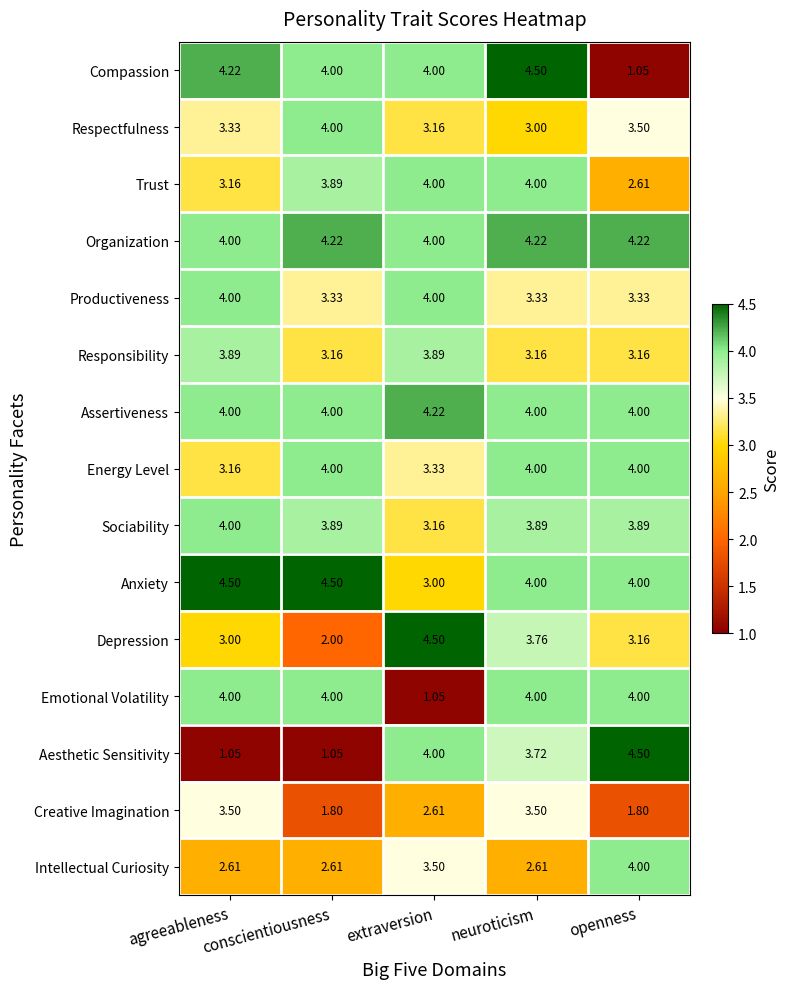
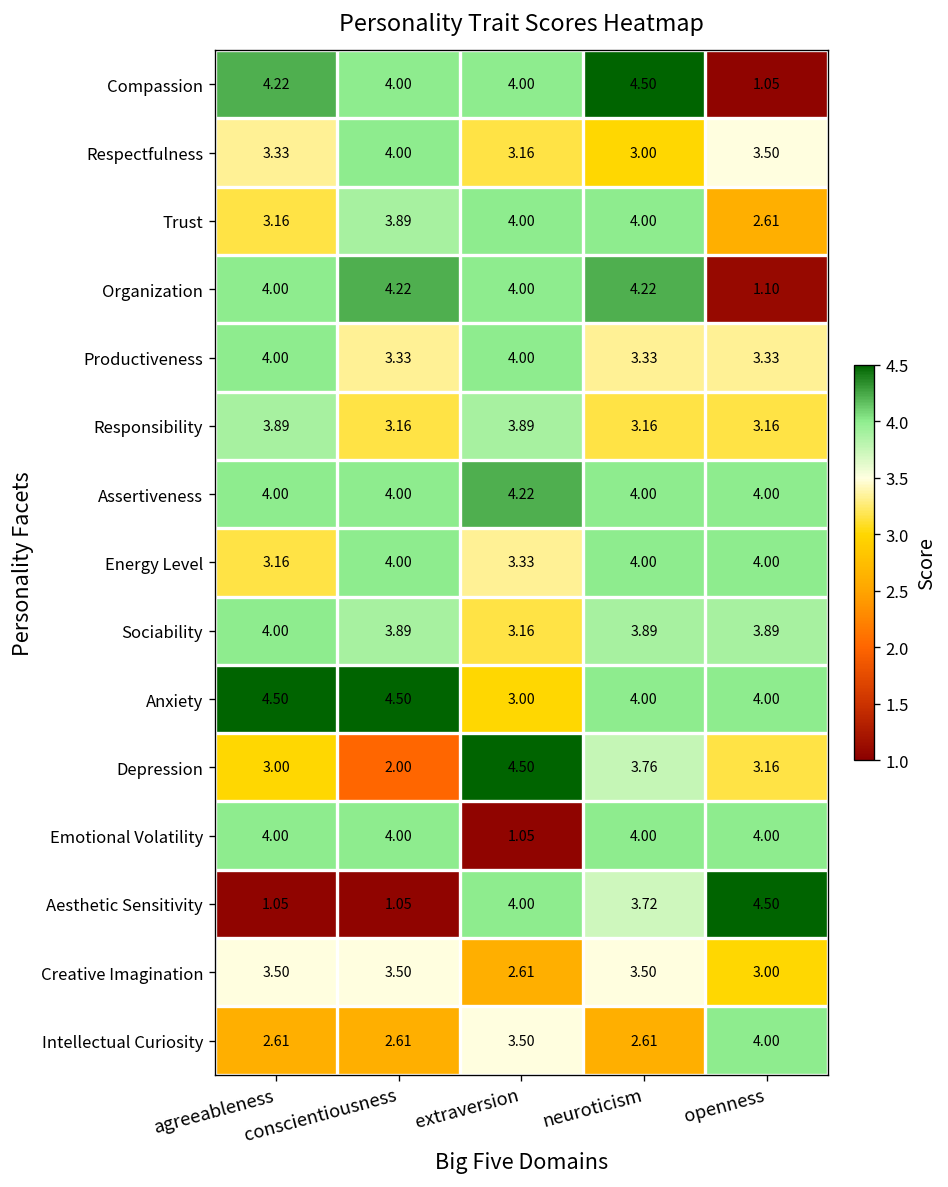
  {
    "Compassion": {
      "agreeableness": 4.22,
      "conscientiousness": 4.00,
      "extraversion": 4.00,
      "neuroticism": 4.50,
      "openness": 1.05
    },
    "Respectfulness": {
      "agreeableness": 3.33,
      "conscientiousness": 4.00,
      "extraversion": 3.16,
      "neuroticism": 3.00,
      "openness": 3.50
    },
    "Trust": {
      "agreeableness": 3.16,
      "conscientiousness": 3.89,
      "extraversion": 4.00,
      "neuroticism": 4.00,
      "openness": 2.61
    },
    "Organization": {
      "agreeableness": 4.00,
      "conscientiousness": 4.22,
      "extraversion": 4.00,
      "neuroticism": 4.22,
-     "openness": 4.22
+     "openness": 1.10
    },
    "Productiveness": {
      "agreeableness": 4.00,
      "conscientiousness": 3.33,
      "extraversion": 4.00,
      "neuroticism": 3.33,
      "openness": 3.33
    },
    "Responsibility": {
      "agreeableness": 3.89,
      "conscientiousness": 3.16,
      "extraversion": 3.89,
      "neuroticism": 3.16,
      "openness": 3.16
    },
    "Assertiveness": {
      "agreeableness": 4.00,
      "conscientiousness": 4.00,
      "extraversion": 4.22,
      "neuroticism": 4.00,
      "openness": 4.00
    },
    "Energy Level": {
      "agreeableness": 3.16,
      "conscientiousness": 4.00,
      "extraversion": 3.33,
      "neuroticism": 4.00,
      "openness": 4.00
    },
    "Sociability": {
      "agreeableness": 4.00,
      "conscientiousness": 3.89,
      "extraversion": 3.16,
      "neuroticism": 3.89,
      "openness": 3.89
    },
    "Anxiety": {
      "agreeableness": 4.50,
      "conscientiousness": 4.50,
      "extraversion": 3.00,
      "neuroticism": 4.00,
      "openness": 4.00
    },
    "Depression": {
      "agreeableness": 3.00,
      "conscientiousness": 2.00,
      "extraversion": 4.50,
      "neuroticism": 3.76,
      "openness": 3.16
    },
    "Emotional Volatility": {
      "agreeableness": 4.00,
      "conscientiousness": 4.00,
      "extraversion": 1.05,
      "neuroticism": 4.00,
      "openness": 4.00
    },
    "Aesthetic Sensitivity": {
      "agreeableness": 1.05,
      "conscientiousness": 1.05,
      "extraversion": 4.00,
      "neuroticism": 3.72,
      "openness": 4.50
    },
    "Creative Imagination": {
      "agreeableness": 3.50,
-     "conscientiousness": 1.80,
+     "conscientiousness": 3.50,
      "extraversion": 2.61,
      "neuroticism": 3.50,
-     "openness": 1.80
+     "openness": 3.00
    },
    "Intellectual Curiosity": {
      "agreeableness": 2.61,
      "conscientiousness": 2.61,
      "extraversion": 3.50,
      "neuroticism": 2.61,
      "openness": 4.00
    }
  }
